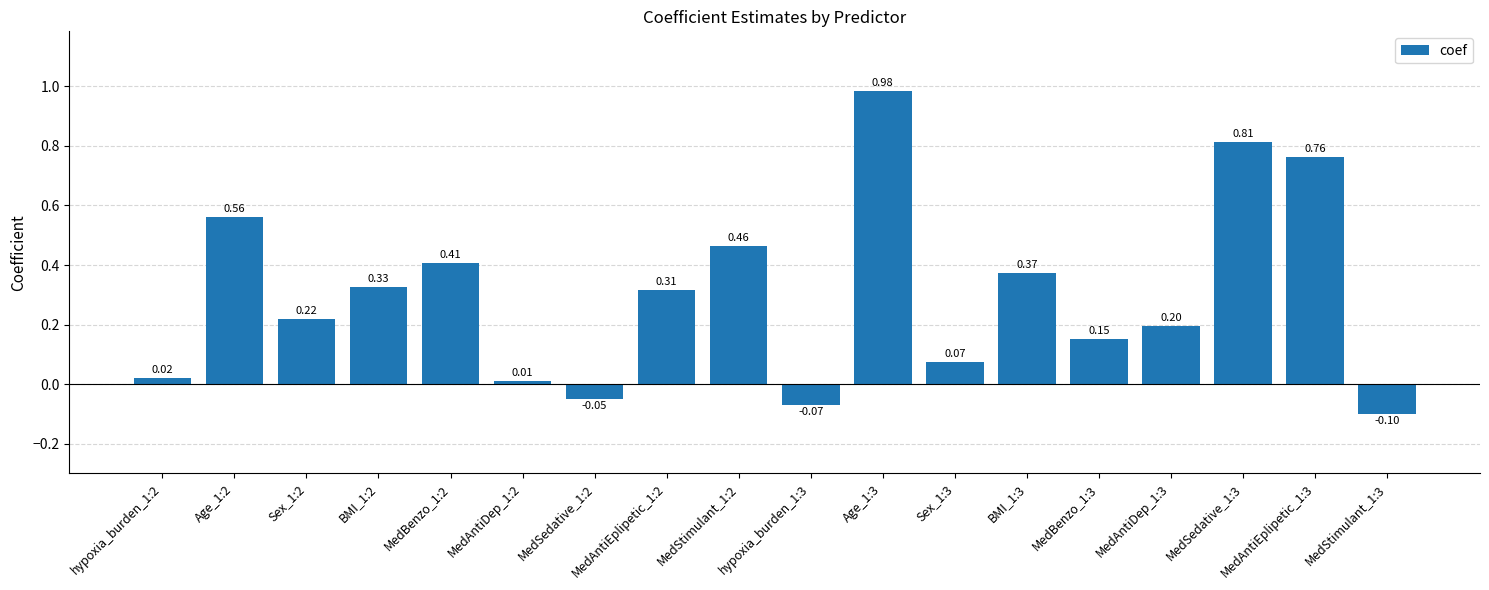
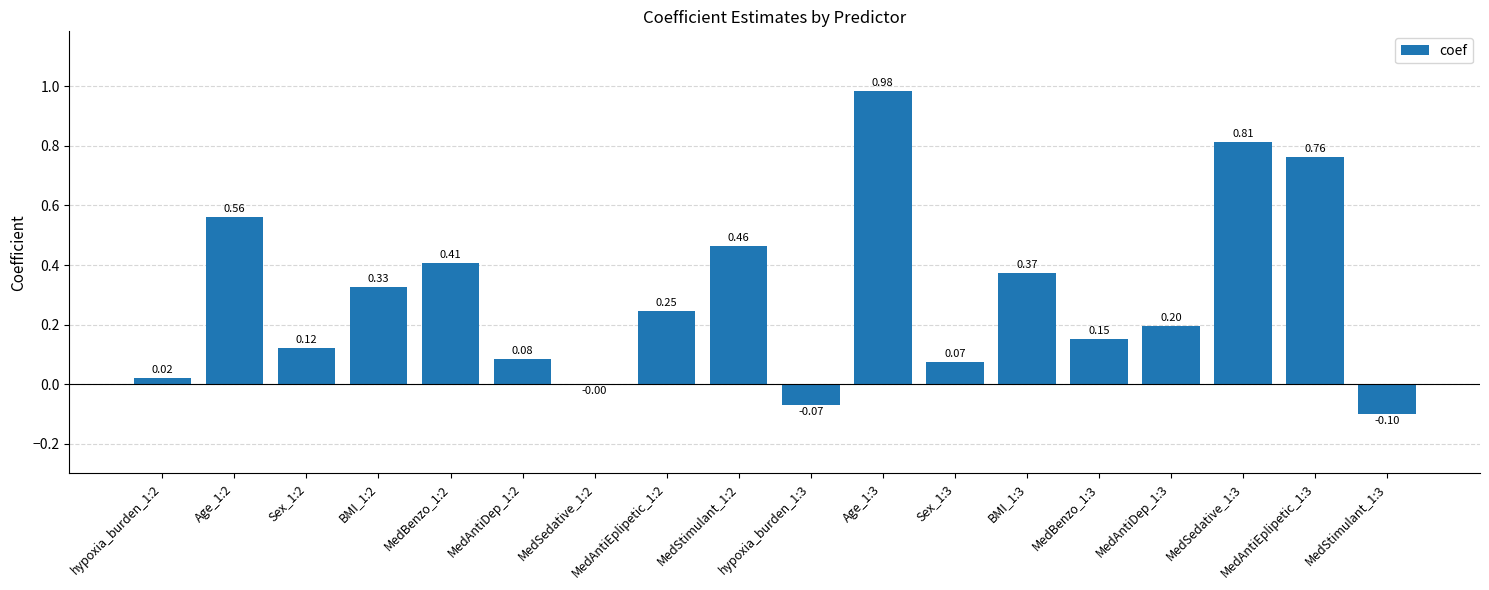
  {
    "hypoxia_burden_1:2": 0.02,
    "Age_1:2": 0.56,
-   "Sex_1:2": 0.22,
+   "Sex_1:2": 0.12,
    "BMI_1:2": 0.33,
    "MedBenzo_1:2": 0.41,
-   "MedAntiDep_1:2": 0.01,
-   "MedSedative_1:2": -0.05,
-   "MedAntiEplipetic_1:2": 0.31,
+   "MedAntiDep_1:2": 0.08,
+   "MedSedative_1:2": -0.00,
+   "MedAntiEplipetic_1:2": 0.25,
    "MedStimulant_1:2": 0.46,
    "hypoxia_burden_1:3": -0.07,
    "Age_1:3": 0.98,
    "Sex_1:3": 0.07,
    "BMI_1:3": 0.37,
    "MedBenzo_1:3": 0.15,
    "MedAntiDep_1:3": 0.20,
    "MedSedative_1:3": 0.81,
    "MedAntiEplipetic_1:3": 0.76,
    "MedStimulant_1:3": -0.10
  }
